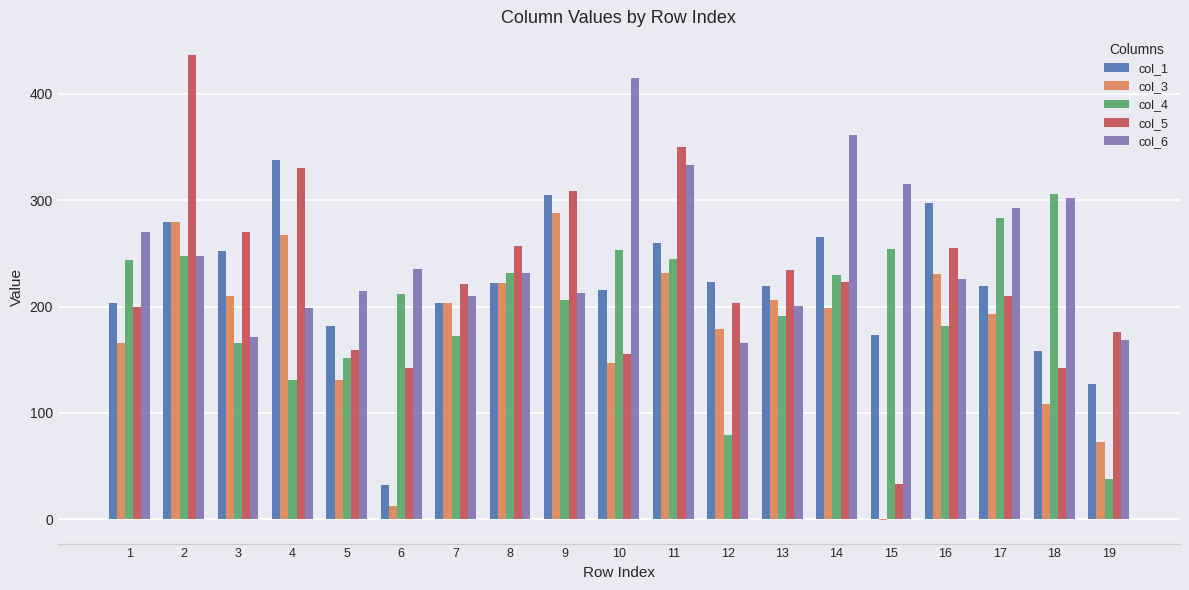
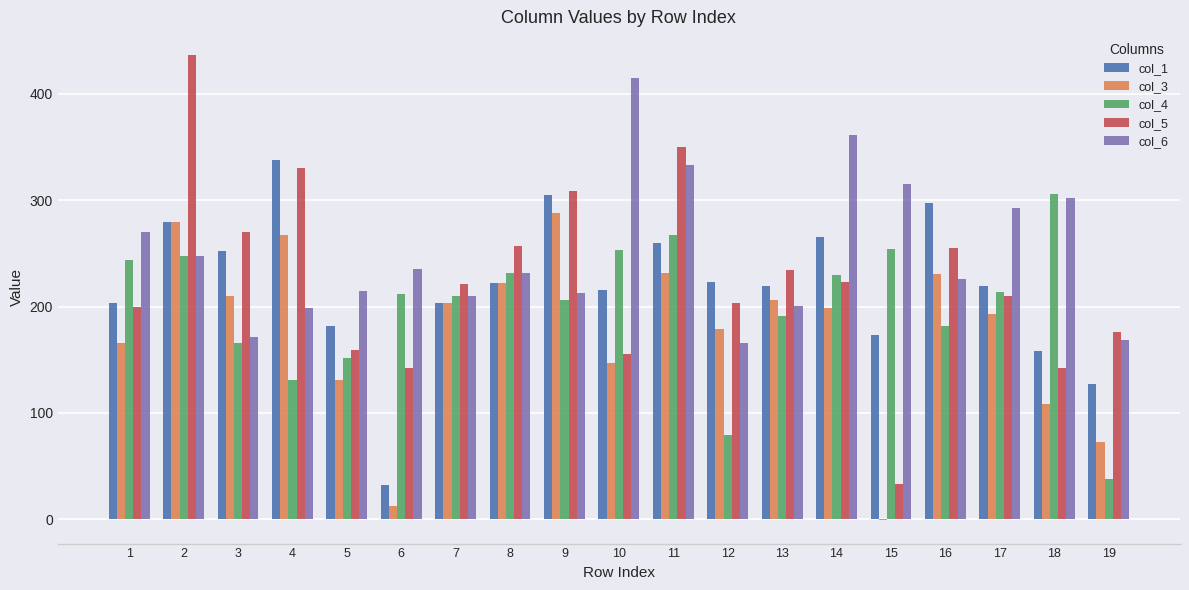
  {
    "col_4": {
      "1": 244,
      "2": 248,
      "3": 166,
      "4": 131,
      "5": 152,
      "6": 212,
-     "7": 172,
+     "7": 210,
      "8": 232,
      "9": 206,
      "10": 253,
-     "11": 245,
+     "11": 267,
      "12": 79,
      "13": 191,
      "14": 230,
      "15": 254,
      "16": 182,
-     "17": 283,
+     "17": 214,
      "18": 306,
      "19": 38
    }
  }
